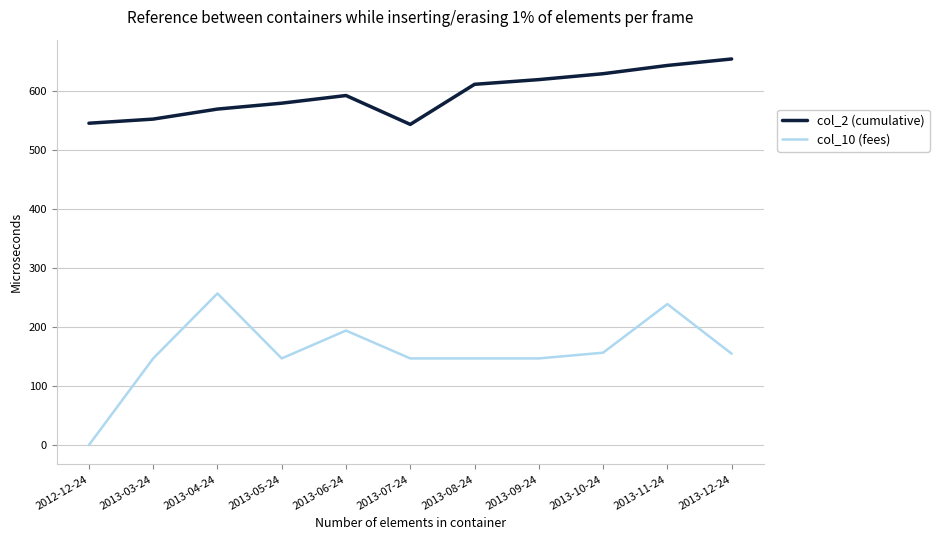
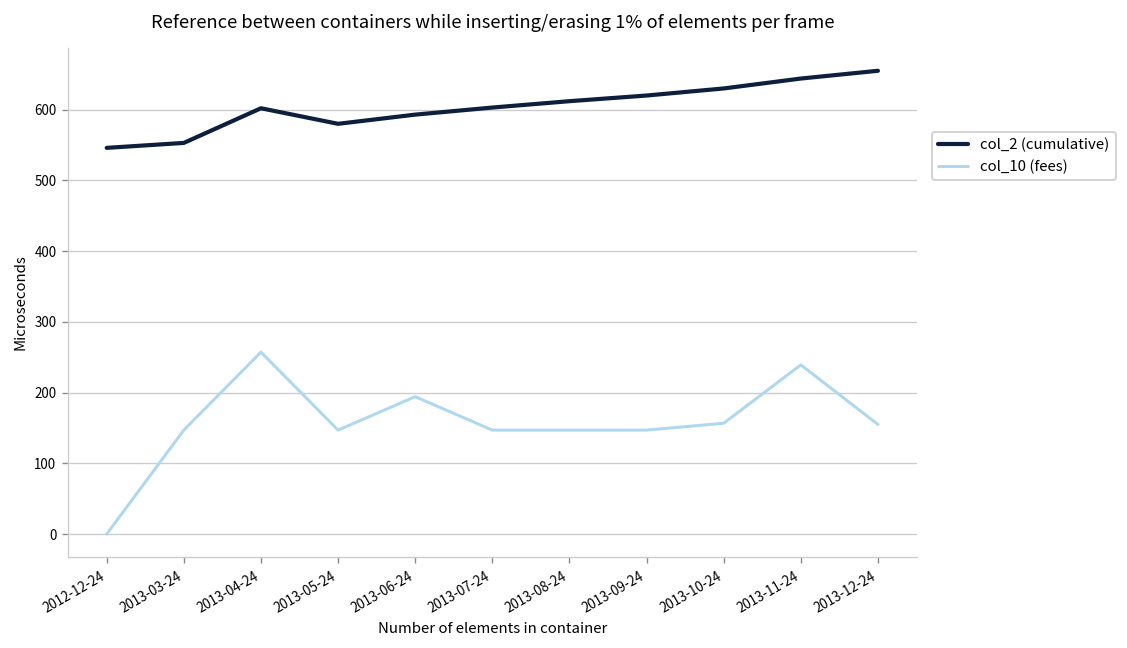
  {
    "col_2 (cumulative)": {
      "2012-12-24": 550,
      "2013-03-24": 550,
-     "2013-04-24": 570,
+     "2013-04-24": 600,
      "2013-05-24": 580,
      "2013-06-24": 590,
-     "2013-07-24": 540,
+     "2013-07-24": 600,
      "2013-08-24": 610,
      "2013-09-24": 620,
      "2013-10-24": 630,
      "2013-11-24": 640,
      "2013-12-24": 660
    },
    "col_10 (fees)": {
      "2012-12-24": 0,
      "2013-03-24": 150,
      "2013-04-24": 260,
      "2013-05-24": 150,
      "2013-06-24": 190,
      "2013-07-24": 150,
      "2013-08-24": 150,
      "2013-09-24": 150,
      "2013-10-24": 160,
      "2013-11-24": 240,
      "2013-12-24": 160
    }
  }
